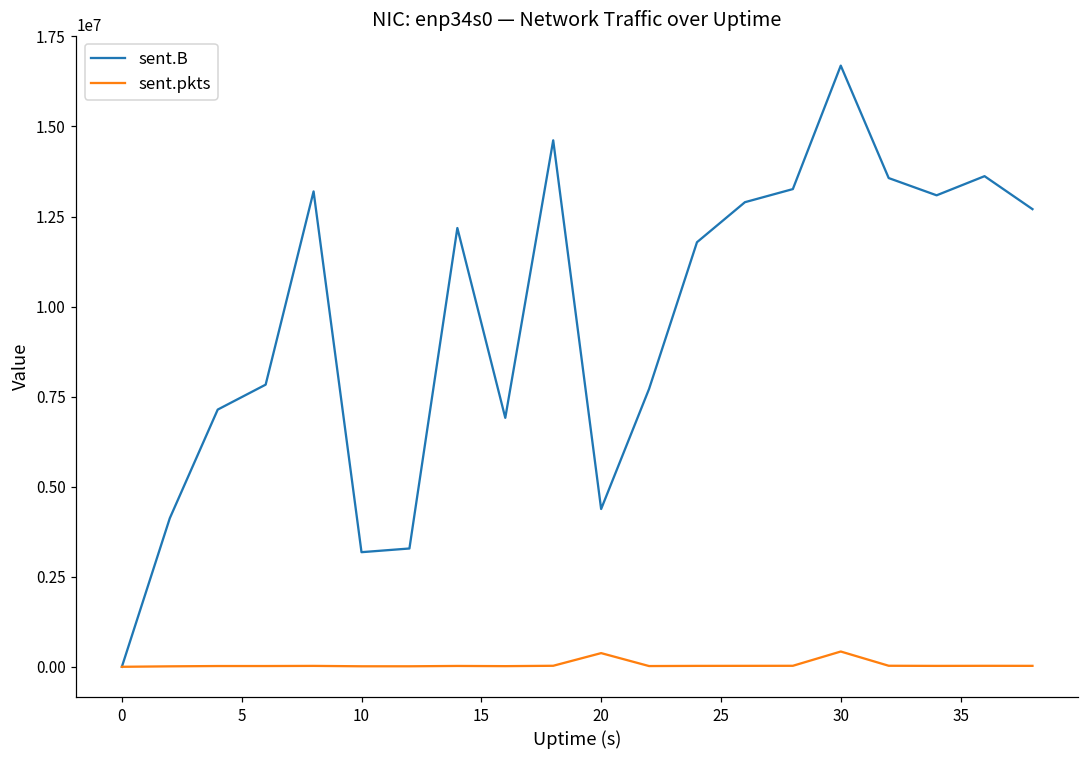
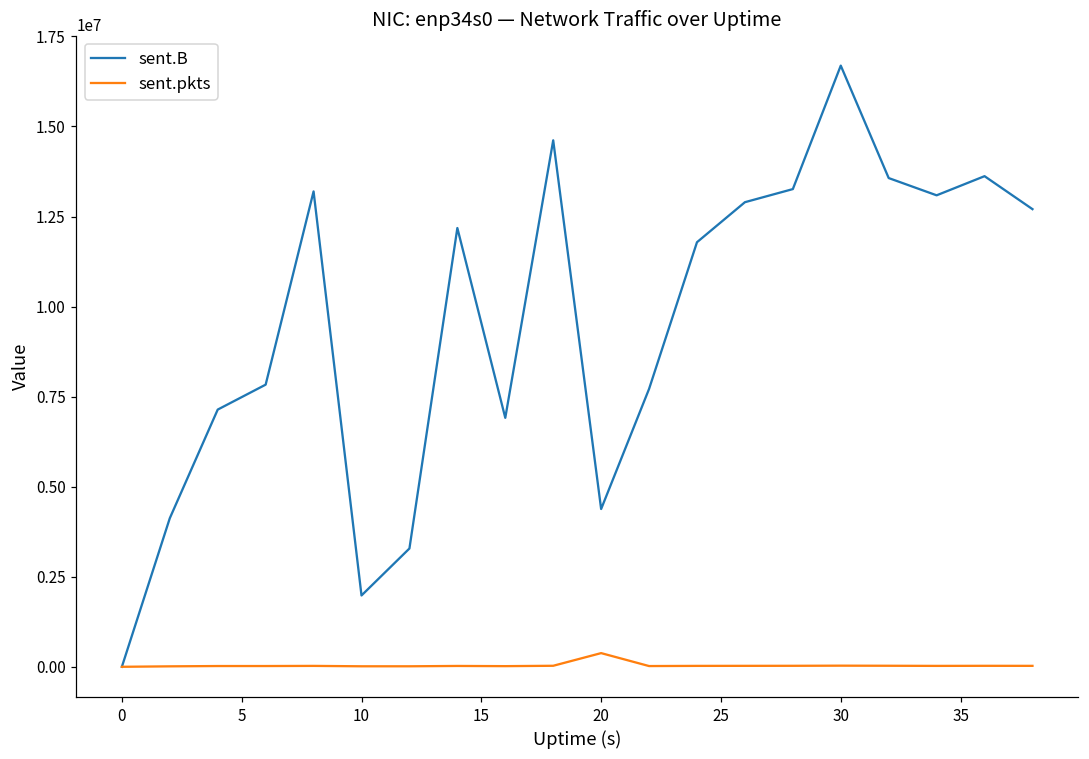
  {
    "sent.B": {
-     "10": 3200000,
+     "10": 2000000,
      "20": 4400000,
      "30": 16700000
    },
    "sent.pkts": {
      "10": 0,
      "20": 400000,
-     "30": 400000
+     "30": 0
    }
  }
